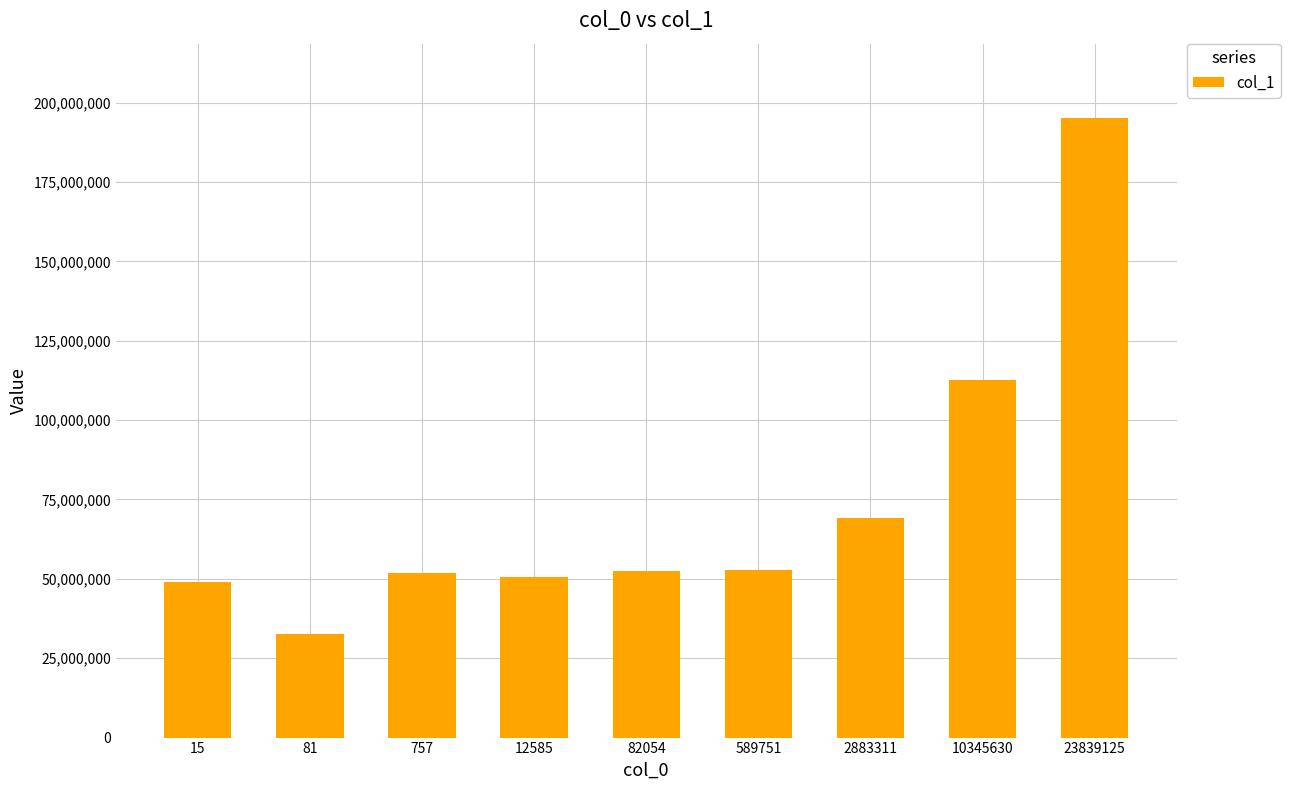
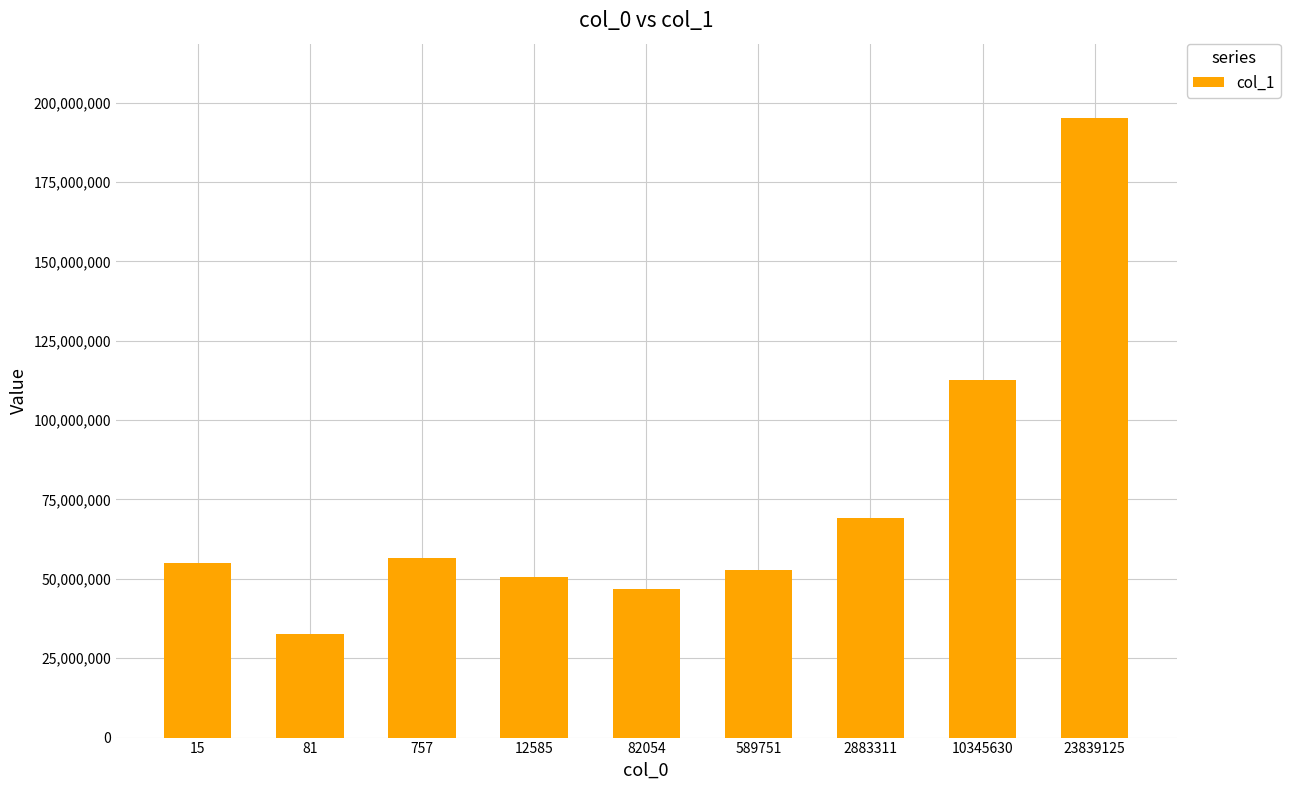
  {
-   "15": "49,000,000",
+   "15": "55,000,000",
    "81": "33,000,000",
-   "757": "52,000,000",
+   "757": "56,000,000",
    "12585": "50,000,000",
-   "82054": "53,000,000",
+   "82054": "47,000,000",
    "589751": "53,000,000",
    "2883311": "69,000,000",
    "10345630": "113,000,000",
    "23839125": "195,000,000"
  }
